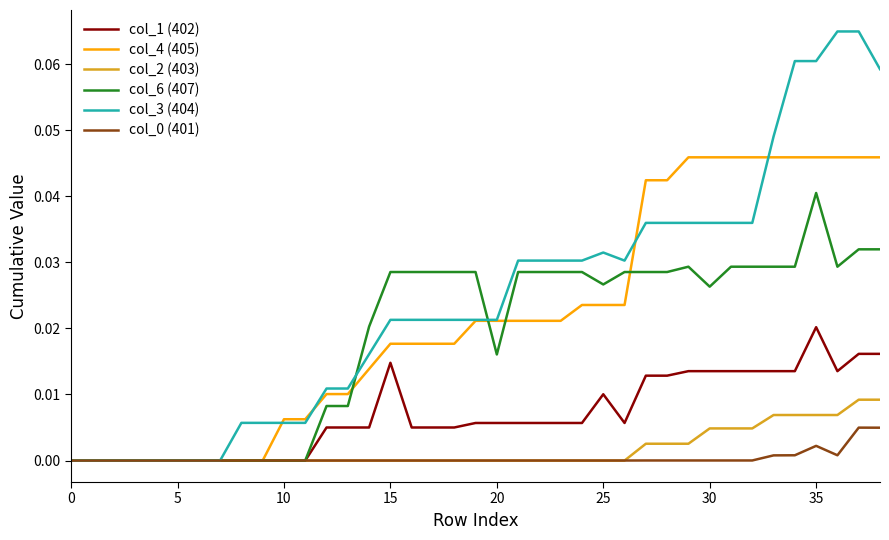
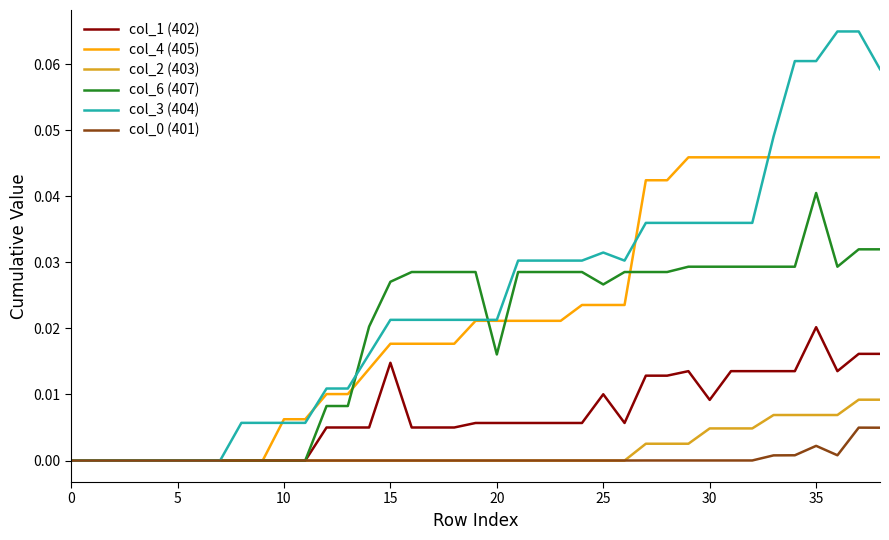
  {
    "col_1 (402)": {
      "15": 0.015,
      "20": 0.006,
      "25": 0.010,
-     "30": 0.014,
+     "30": 0.009,
      "35": 0.020
    },
    "col_6 (407)": {
-     "15": 0.029,
+     "15": 0.027,
      "20": 0.016,
      "25": 0.027,
-     "30": 0.026,
+     "30": 0.029,
      "35": 0.040
    },
    "col_3 (404)": {
      "10": 0.006,
      "15": 0.021,
      "25": 0.031,
      "30": 0.036,
      "35": 0.060
    },
    "col_0 (401)": {
      "30": 0.000,
      "35": 0.002
    }
  }
